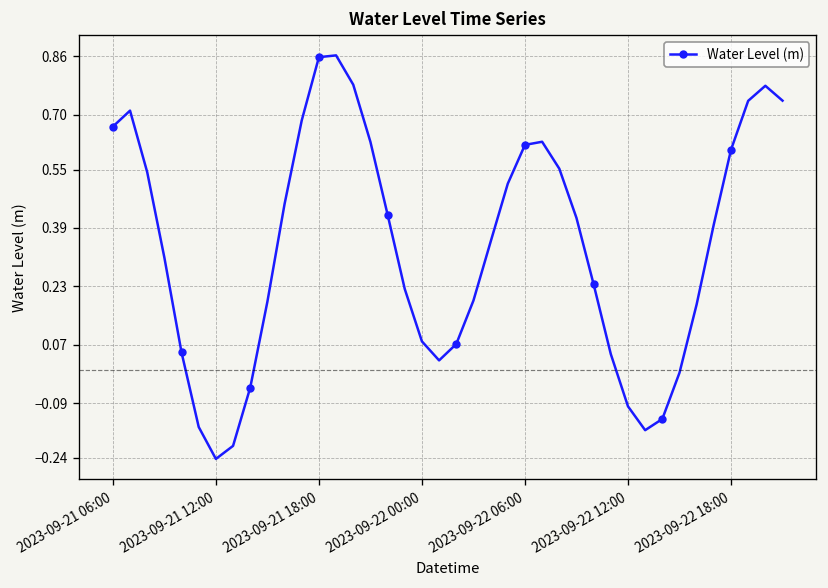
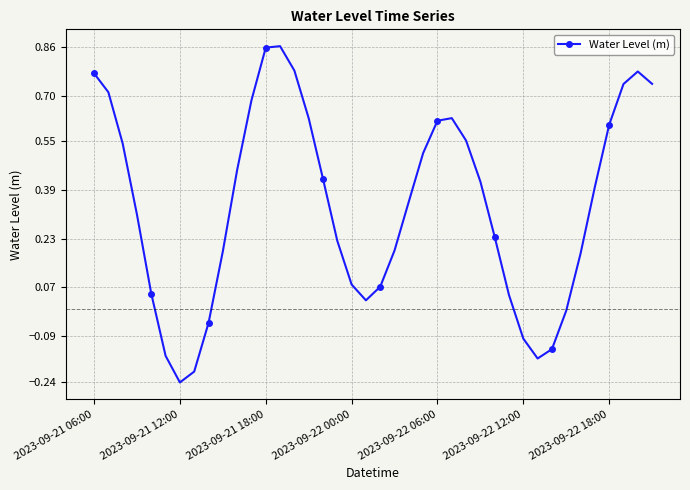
  {
-   "2023-09-21 06:00": 0.67,
+   "2023-09-21 06:00": 0.77,
    "2023-09-21 12:00": -0.24,
    "2023-09-21 18:00": 0.86,
    "2023-09-22 00:00": 0.08,
    "2023-09-22 06:00": 0.62,
    "2023-09-22 12:00": -0.10,
    "2023-09-22 18:00": 0.60
  }
